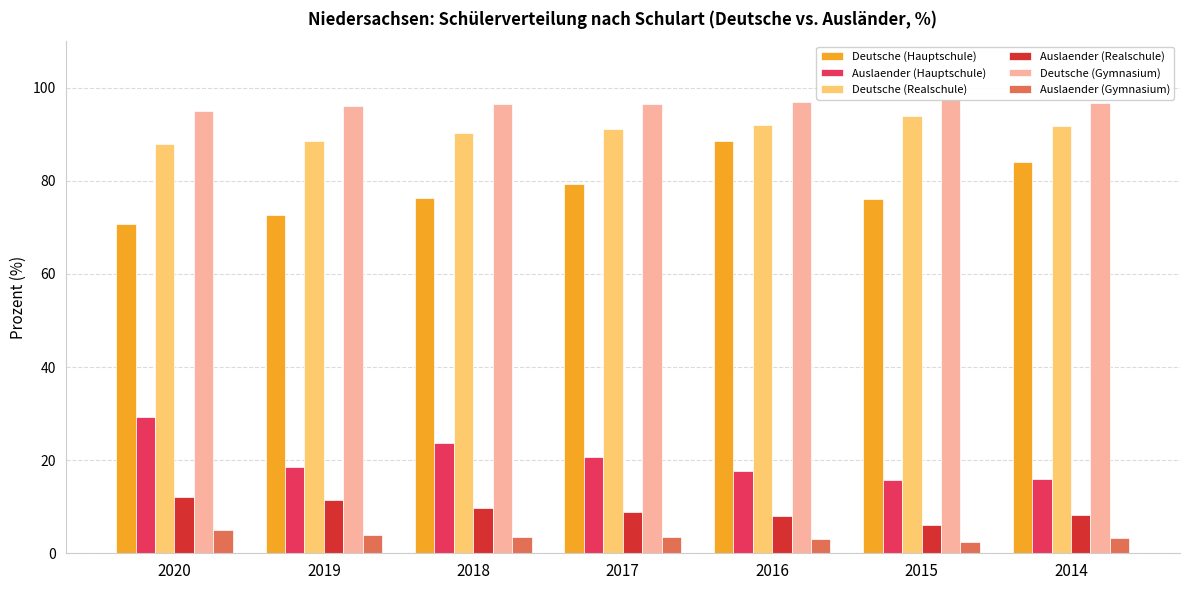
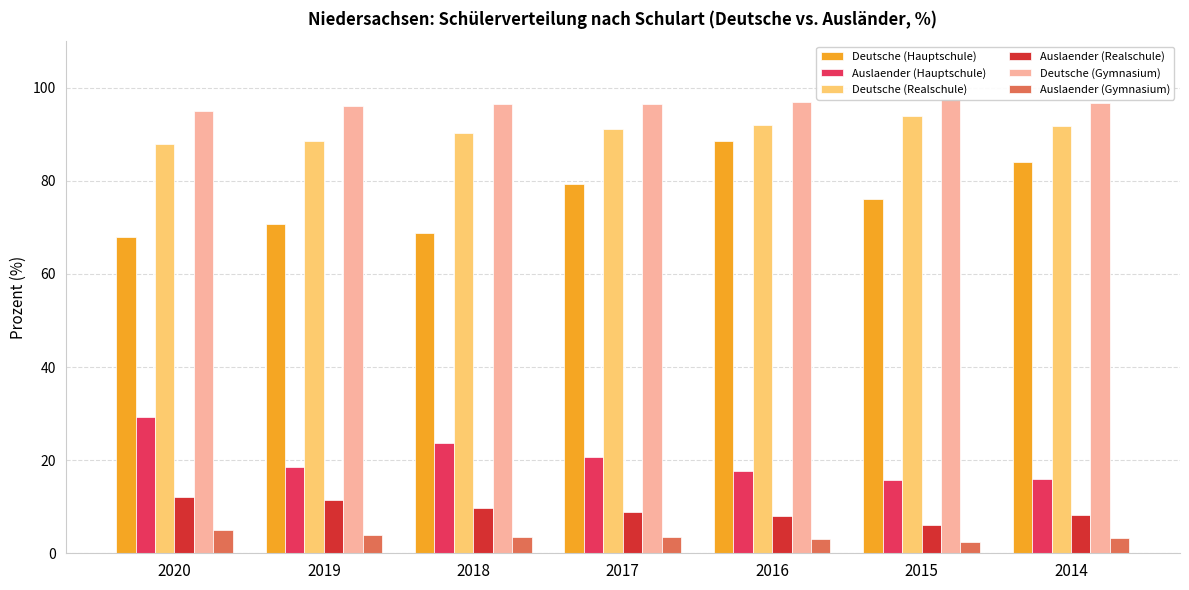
  {
    "Deutsche (Hauptschule)": {
-     "2020": 71,
-     "2019": 73,
-     "2018": 76,
+     "2020": 68,
+     "2019": 71,
+     "2018": 69,
      "2017": 79,
      "2016": 89,
      "2015": 76,
      "2014": 84
    }
  }
